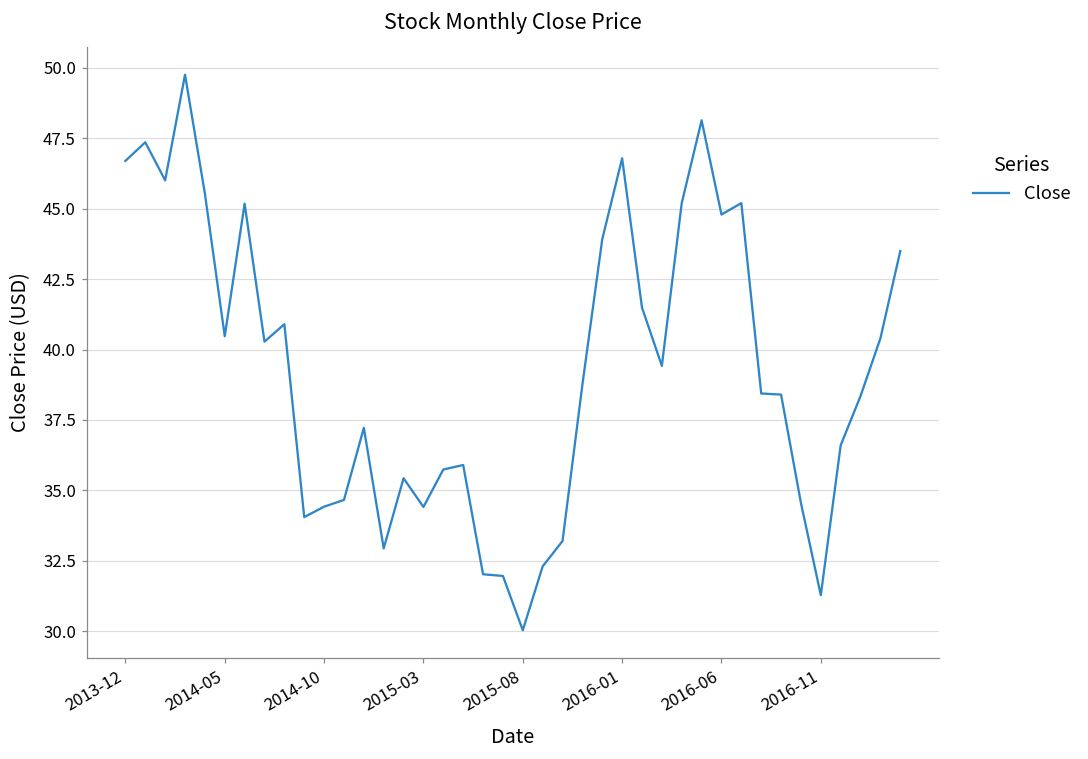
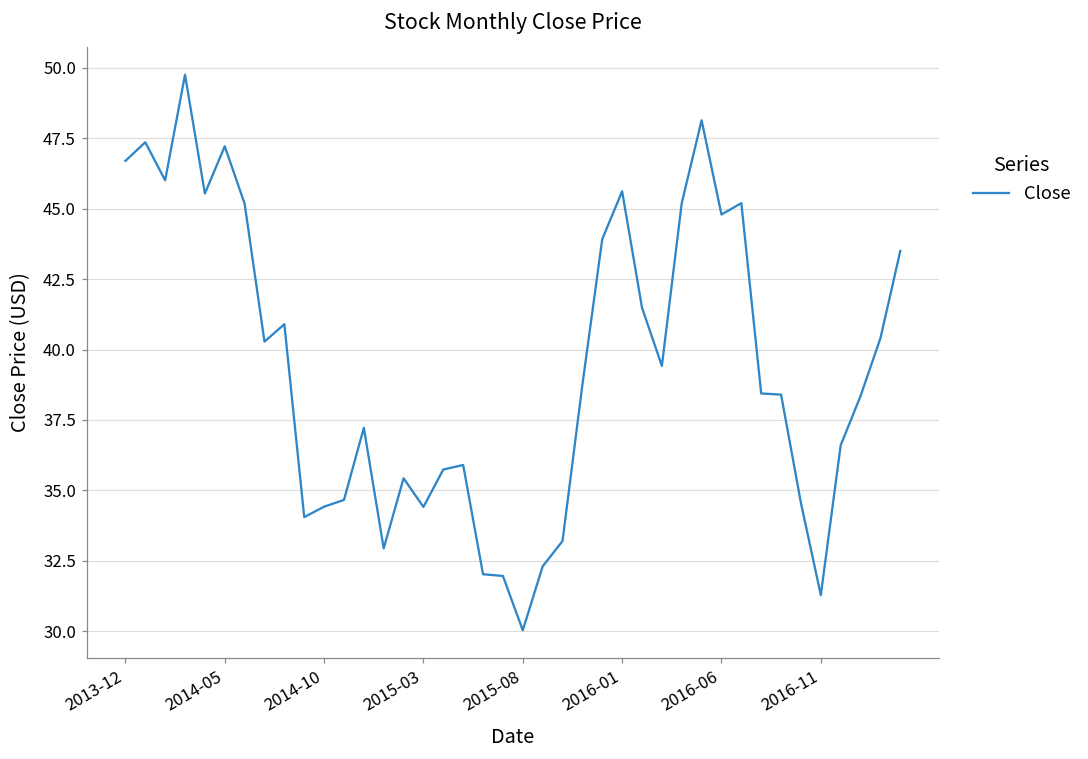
  {
    "2013-12": 46.7,
-   "2014-05": 40.5,
+   "2014-05": 47.2,
    "2014-10": 34.4,
    "2015-03": 34.4,
    "2015-08": 30.0,
-   "2016-01": 46.8,
+   "2016-01": 45.6,
    "2016-06": 44.8,
    "2016-11": 31.3
  }
